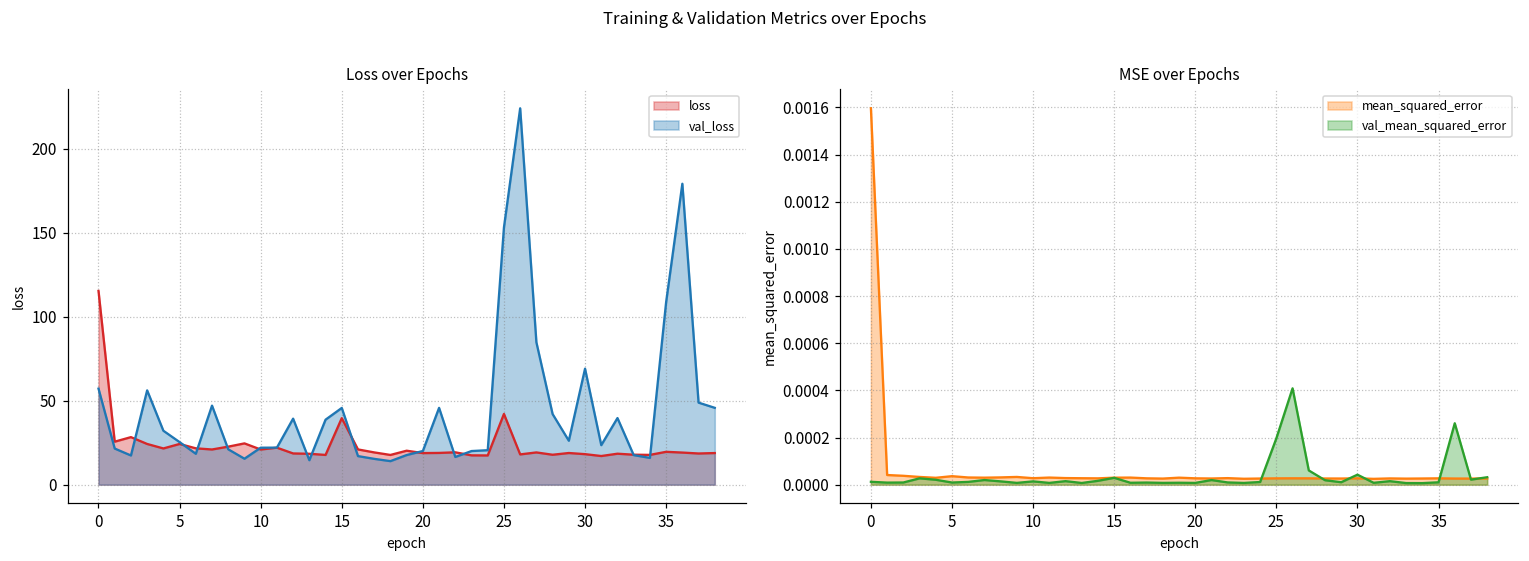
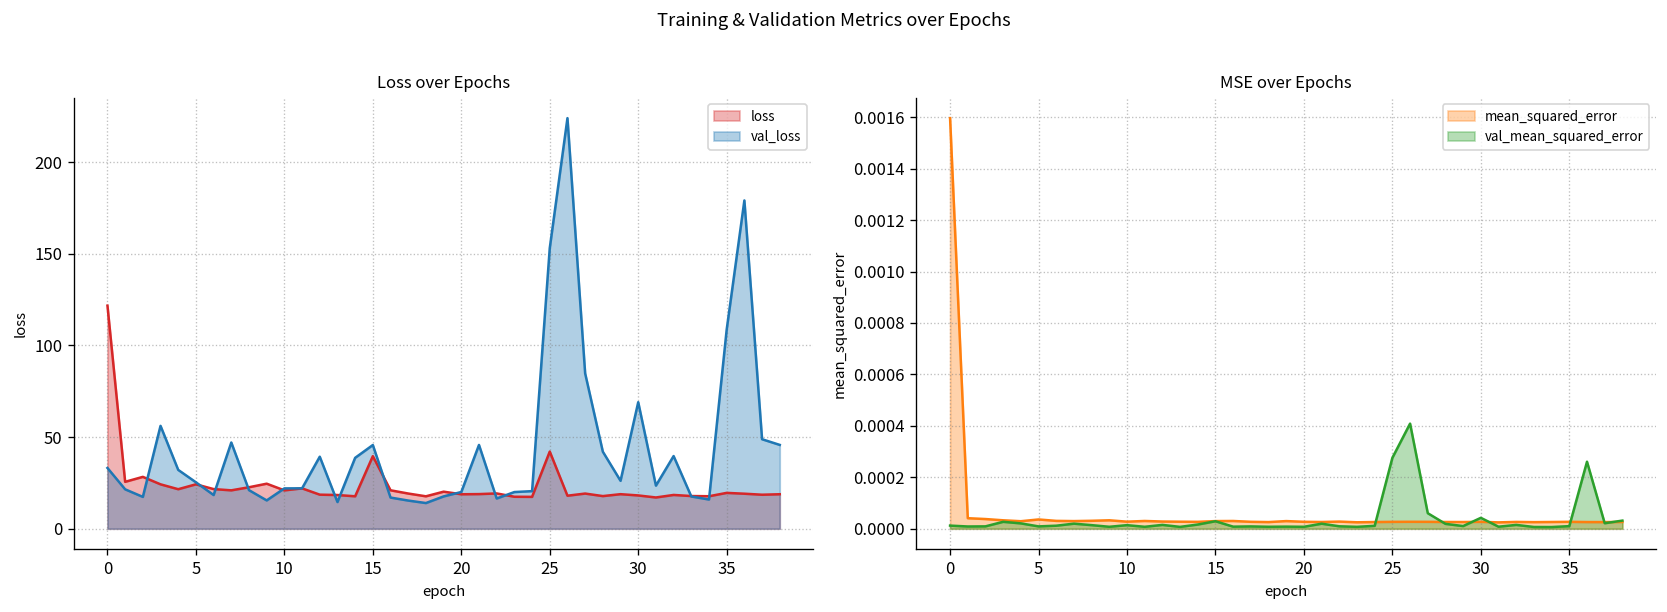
  {
    "Loss over Epochs": {
      "loss": {
-       "0": 115,
+       "0": 122,
        "15": 40,
        "25": 42,
        "30": 18,
        "35": 20
      },
      "val_loss": {
-       "0": 57,
+       "0": 33,
        "15": 46,
        "25": 153,
        "30": 69,
        "35": 109
      }
    },
    "MSE over Epochs": {
      "mean_squared_error": {
        "0": 0.00160,
        "5": 0.00004,
        "10": 0.00003,
        "20": 0.00003,
        "25": 0.00003,
        "30": 0.00003,
        "35": 0.00003
      },
      "val_mean_squared_error": {
        "0": 0.00001,
        "5": 0.00001,
        "10": 0.00001,
        "20": 0.00001,
-       "25": 0.00020,
+       "25": 0.00028,
        "30": 0.00004,
        "35": 0.00001
      }
    }
  }
